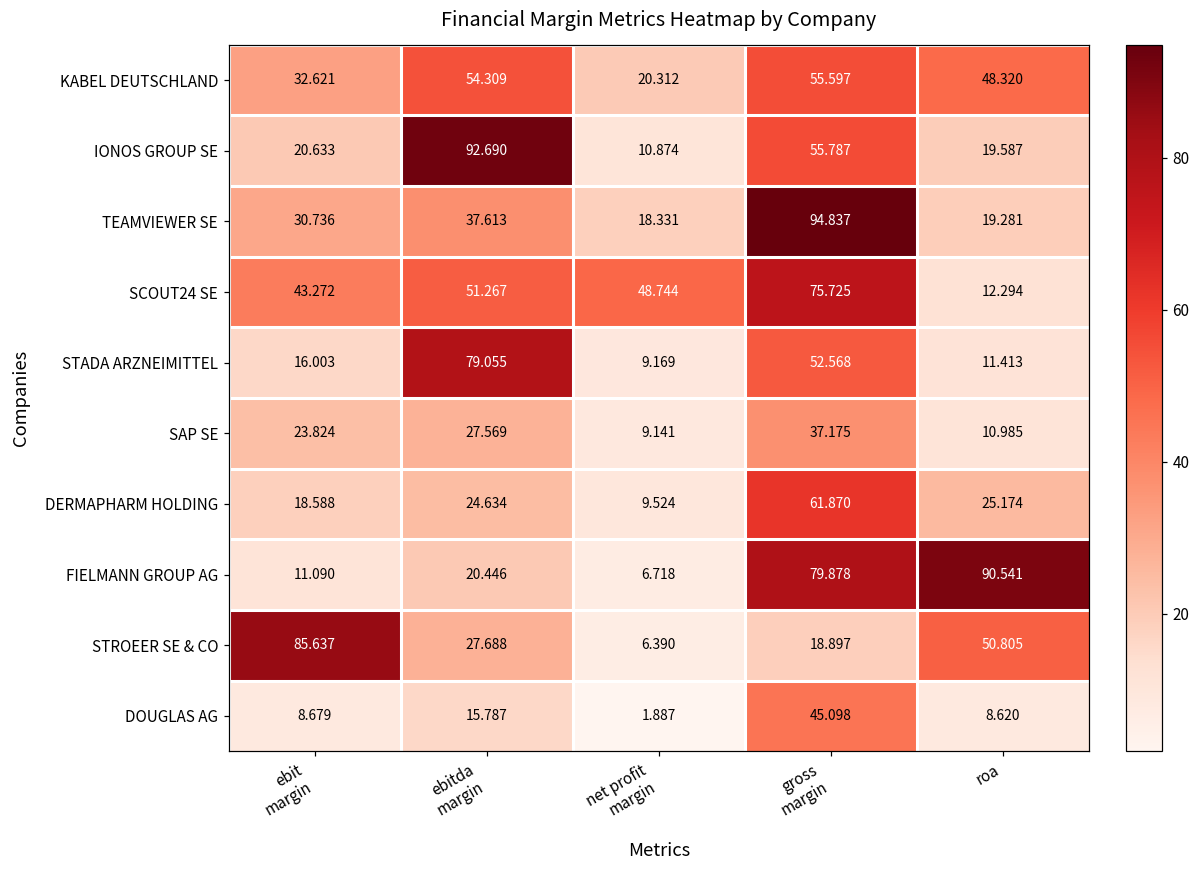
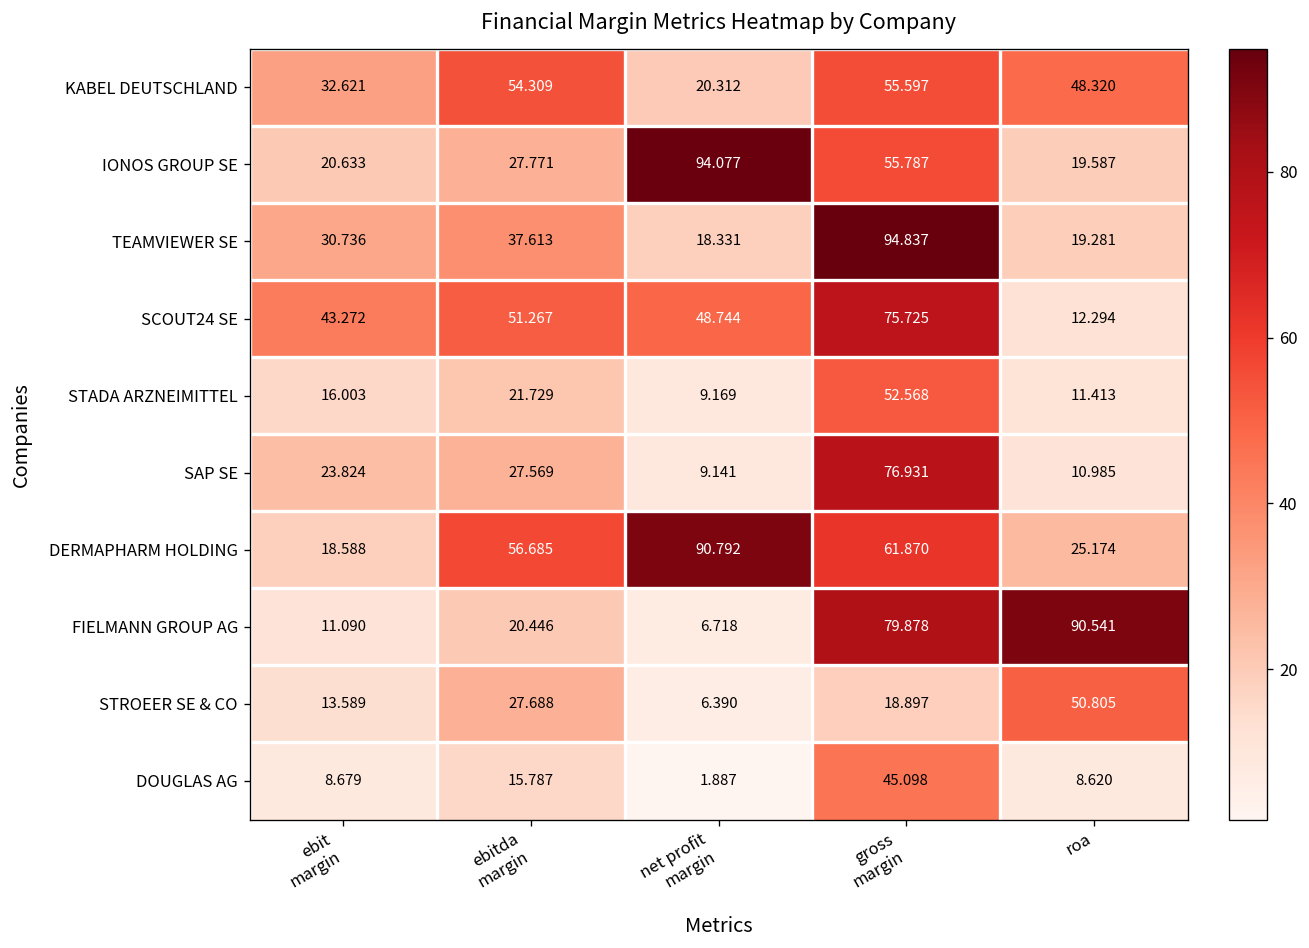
  {
    "KABEL DEUTSCHLAND": {
      "ebit margin": 32.621,
      "ebitda margin": 54.309,
      "net profit margin": 20.312,
      "gross margin": 55.597,
      "roa": 48.320
    },
    "IONOS GROUP SE": {
      "ebit margin": 20.633,
-     "ebitda margin": 92.690,
-     "net profit margin": 10.874,
+     "ebitda margin": 27.771,
+     "net profit margin": 94.077,
      "gross margin": 55.787,
      "roa": 19.587
    },
    "TEAMVIEWER SE": {
      "ebit margin": 30.736,
      "ebitda margin": 37.613,
      "net profit margin": 18.331,
      "gross margin": 94.837,
      "roa": 19.281
    },
    "SCOUT24 SE": {
      "ebit margin": 43.272,
      "ebitda margin": 51.267,
      "net profit margin": 48.744,
      "gross margin": 75.725,
      "roa": 12.294
    },
    "STADA ARZNEIMITTEL": {
      "ebit margin": 16.003,
-     "ebitda margin": 79.055,
+     "ebitda margin": 21.729,
      "net profit margin": 9.169,
      "gross margin": 52.568,
      "roa": 11.413
    },
    "SAP SE": {
      "ebit margin": 23.824,
      "ebitda margin": 27.569,
      "net profit margin": 9.141,
-     "gross margin": 37.175,
+     "gross margin": 76.931,
      "roa": 10.985
    },
    "DERMAPHARM HOLDING": {
      "ebit margin": 18.588,
-     "ebitda margin": 24.634,
-     "net profit margin": 9.524,
+     "ebitda margin": 56.685,
+     "net profit margin": 90.792,
      "gross margin": 61.870,
      "roa": 25.174
    },
    "FIELMANN GROUP AG": {
      "ebit margin": 11.090,
      "ebitda margin": 20.446,
      "net profit margin": 6.718,
      "gross margin": 79.878,
      "roa": 90.541
    },
    "STROEER SE & CO": {
-     "ebit margin": 85.637,
+     "ebit margin": 13.589,
      "ebitda margin": 27.688,
      "net profit margin": 6.390,
      "gross margin": 18.897,
      "roa": 50.805
    },
    "DOUGLAS AG": {
      "ebit margin": 8.679,
      "ebitda margin": 15.787,
      "net profit margin": 1.887,
      "gross margin": 45.098,
      "roa": 8.620
    }
  }
